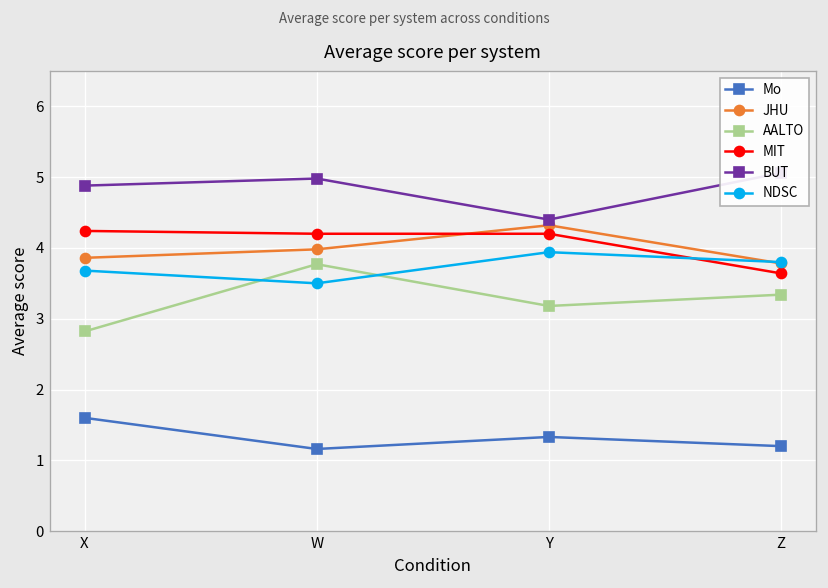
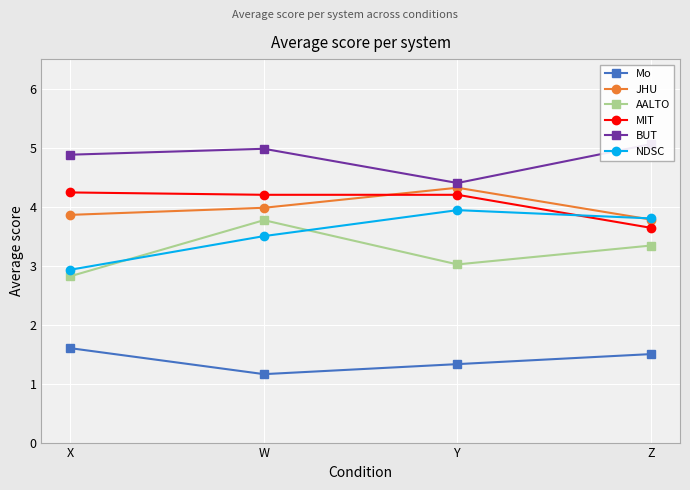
  {
    "Mo": {
      "X": 1.6,
      "W": 1.2,
      "Y": 1.3,
-     "Z": 1.2
+     "Z": 1.5
    },
    "JHU": {
      "X": 3.9,
      "W": 4.0,
      "Y": 4.3
    },
    "AALTO": {
      "X": 2.8,
      "W": 3.8,
-     "Y": 3.2,
+     "Y": 3.0,
      "Z": 3.3
    },
    "MIT": {
      "X": 4.2,
      "W": 4.2,
      "Y": 4.2,
      "Z": 3.6
    },
    "BUT": {
      "X": 4.9,
      "W": 5.0,
      "Y": 4.4
    },
    "NDSC": {
-     "X": 3.7,
+     "X": 2.9,
      "W": 3.5,
      "Y": 3.9
    }
  }
